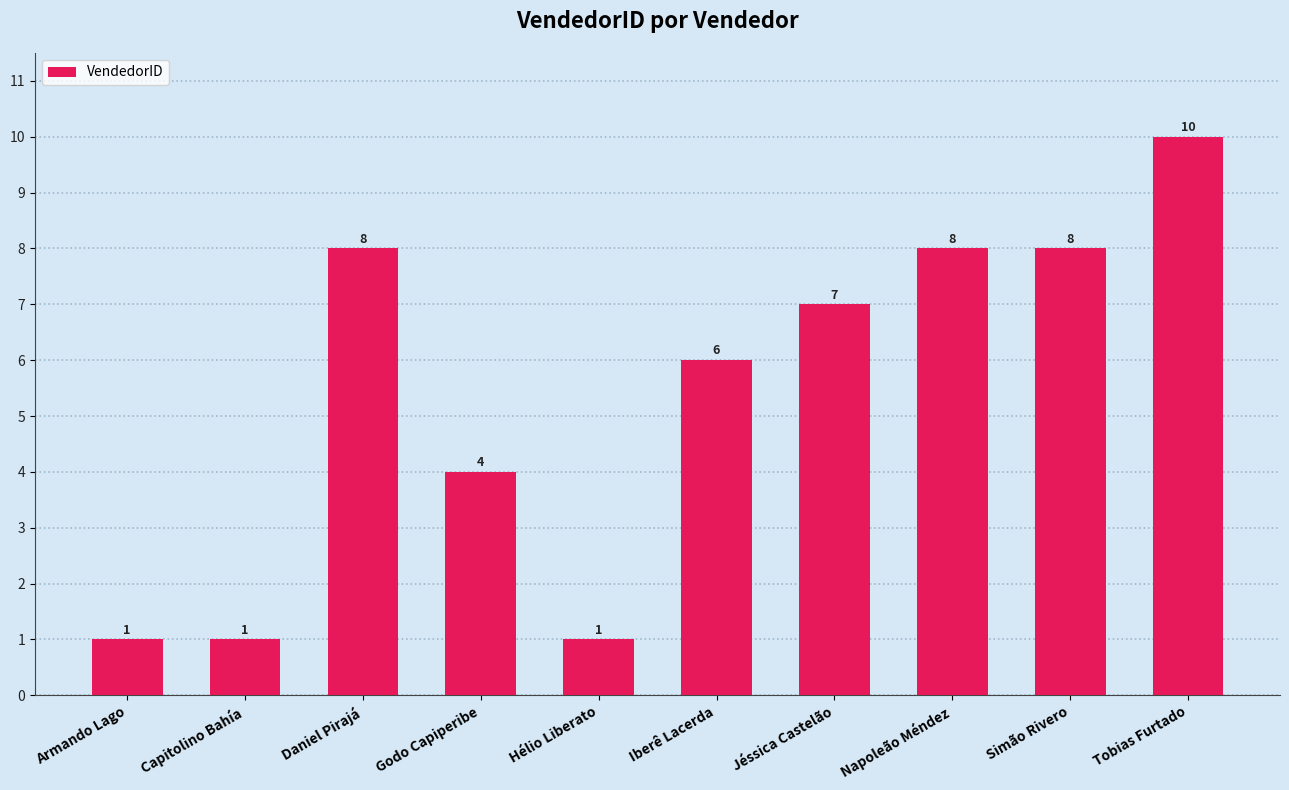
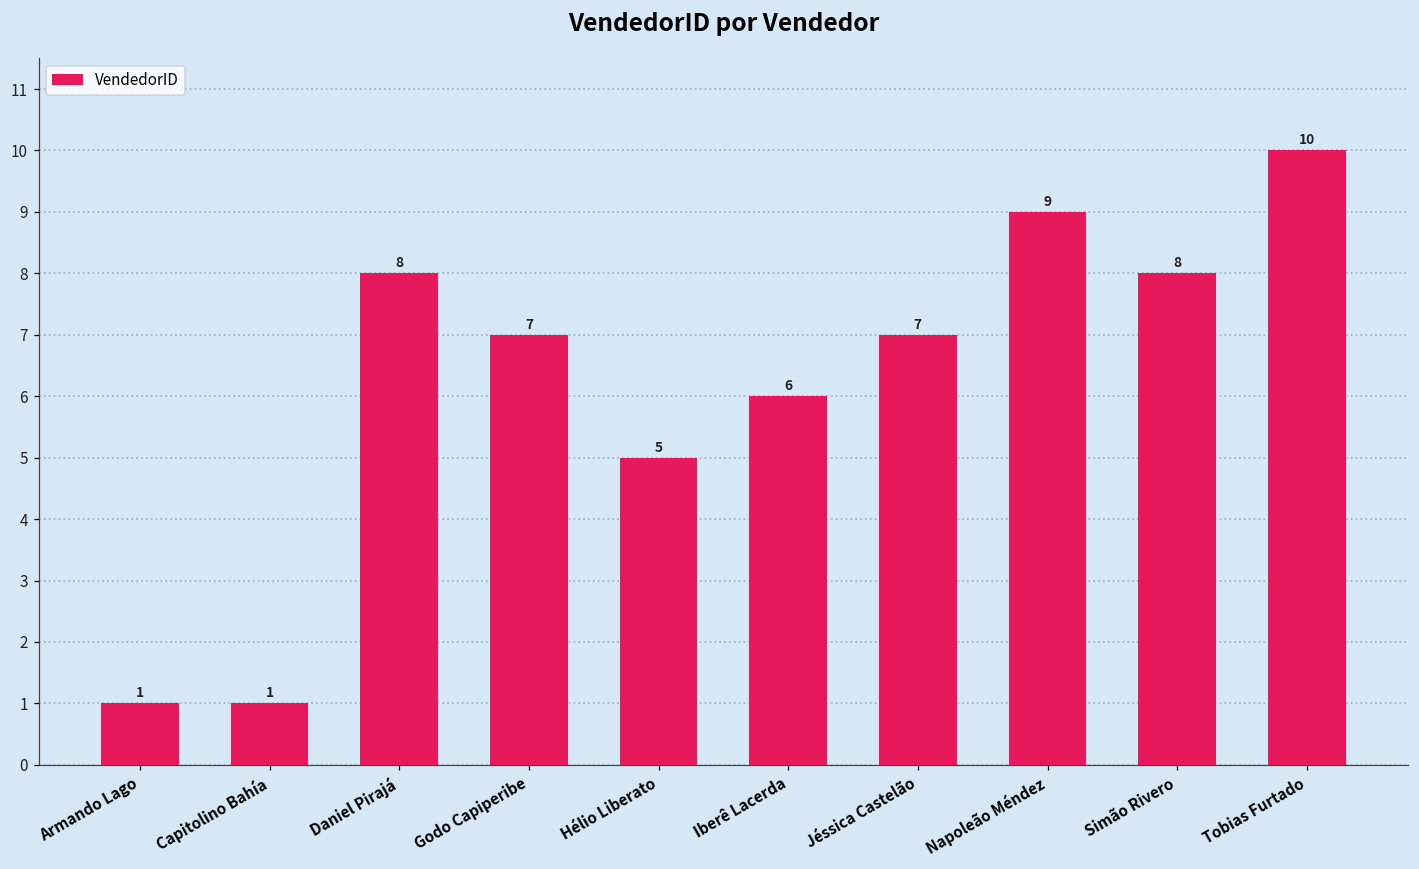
  {
    "Armando Lago": 1,
    "Capitolino Bahía": 1,
    "Daniel Pirajá": 8,
-   "Godo Capiperibe": 4,
-   "Hélio Liberato": 1,
+   "Godo Capiperibe": 7,
+   "Hélio Liberato": 5,
    "Iberê Lacerda": 6,
    "Jéssica Castelão": 7,
-   "Napoleão Méndez": 8,
+   "Napoleão Méndez": 9,
    "Simão Rivero": 8,
    "Tobias Furtado": 10
  }
